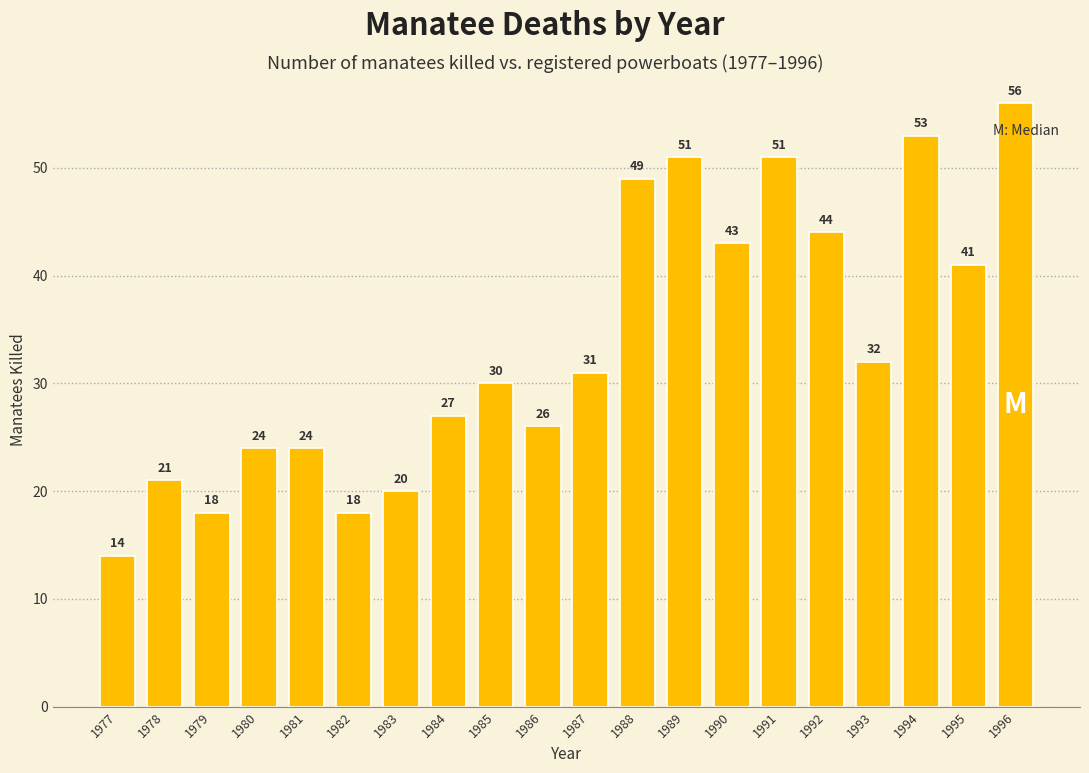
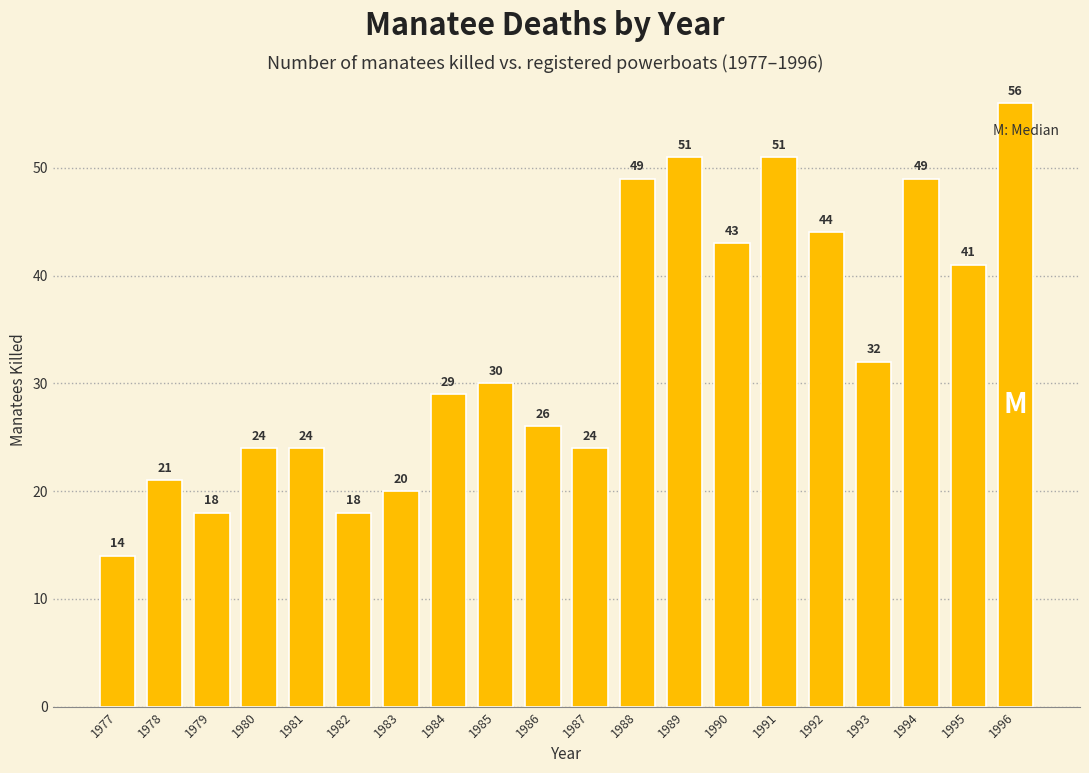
  {
    "1977": 14,
    "1978": 21,
    "1979": 18,
    "1980": 24,
    "1981": 24,
    "1982": 18,
    "1983": 20,
-   "1984": 27,
+   "1984": 29,
    "1985": 30,
    "1986": 26,
-   "1987": 31,
+   "1987": 24,
    "1988": 49,
    "1989": 51,
    "1990": 43,
    "1991": 51,
    "1992": 44,
    "1993": 32,
-   "1994": 53,
+   "1994": 49,
    "1995": 41,
    "1996": 56
  }
